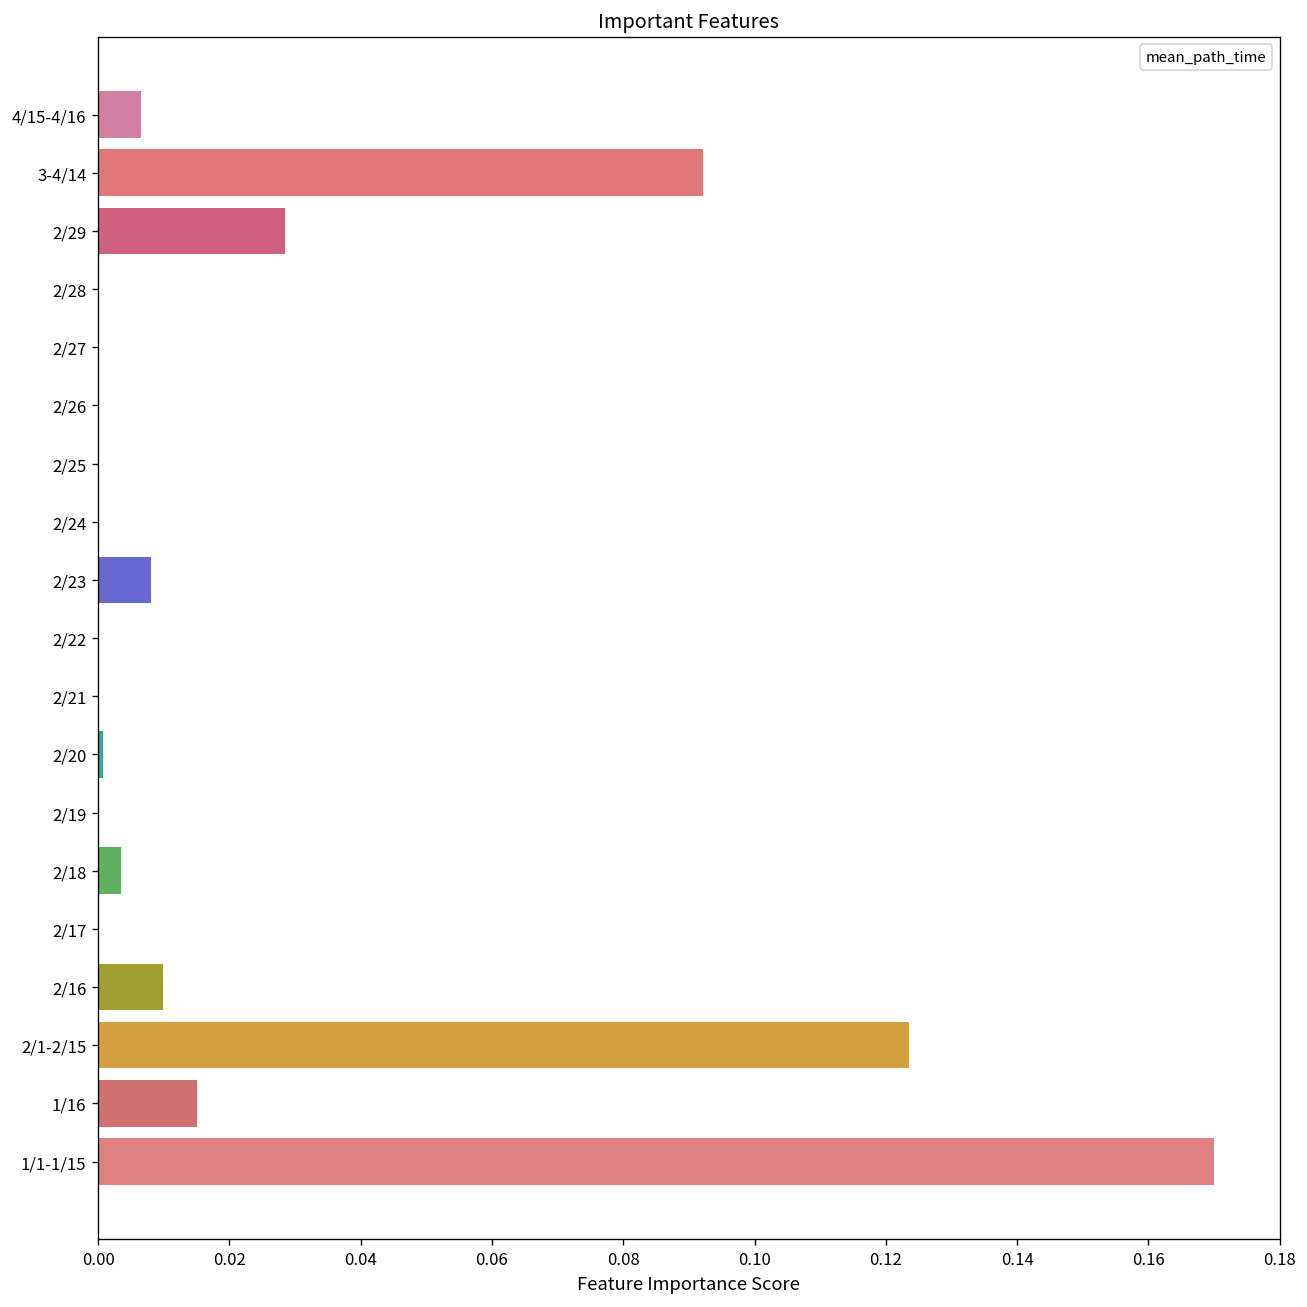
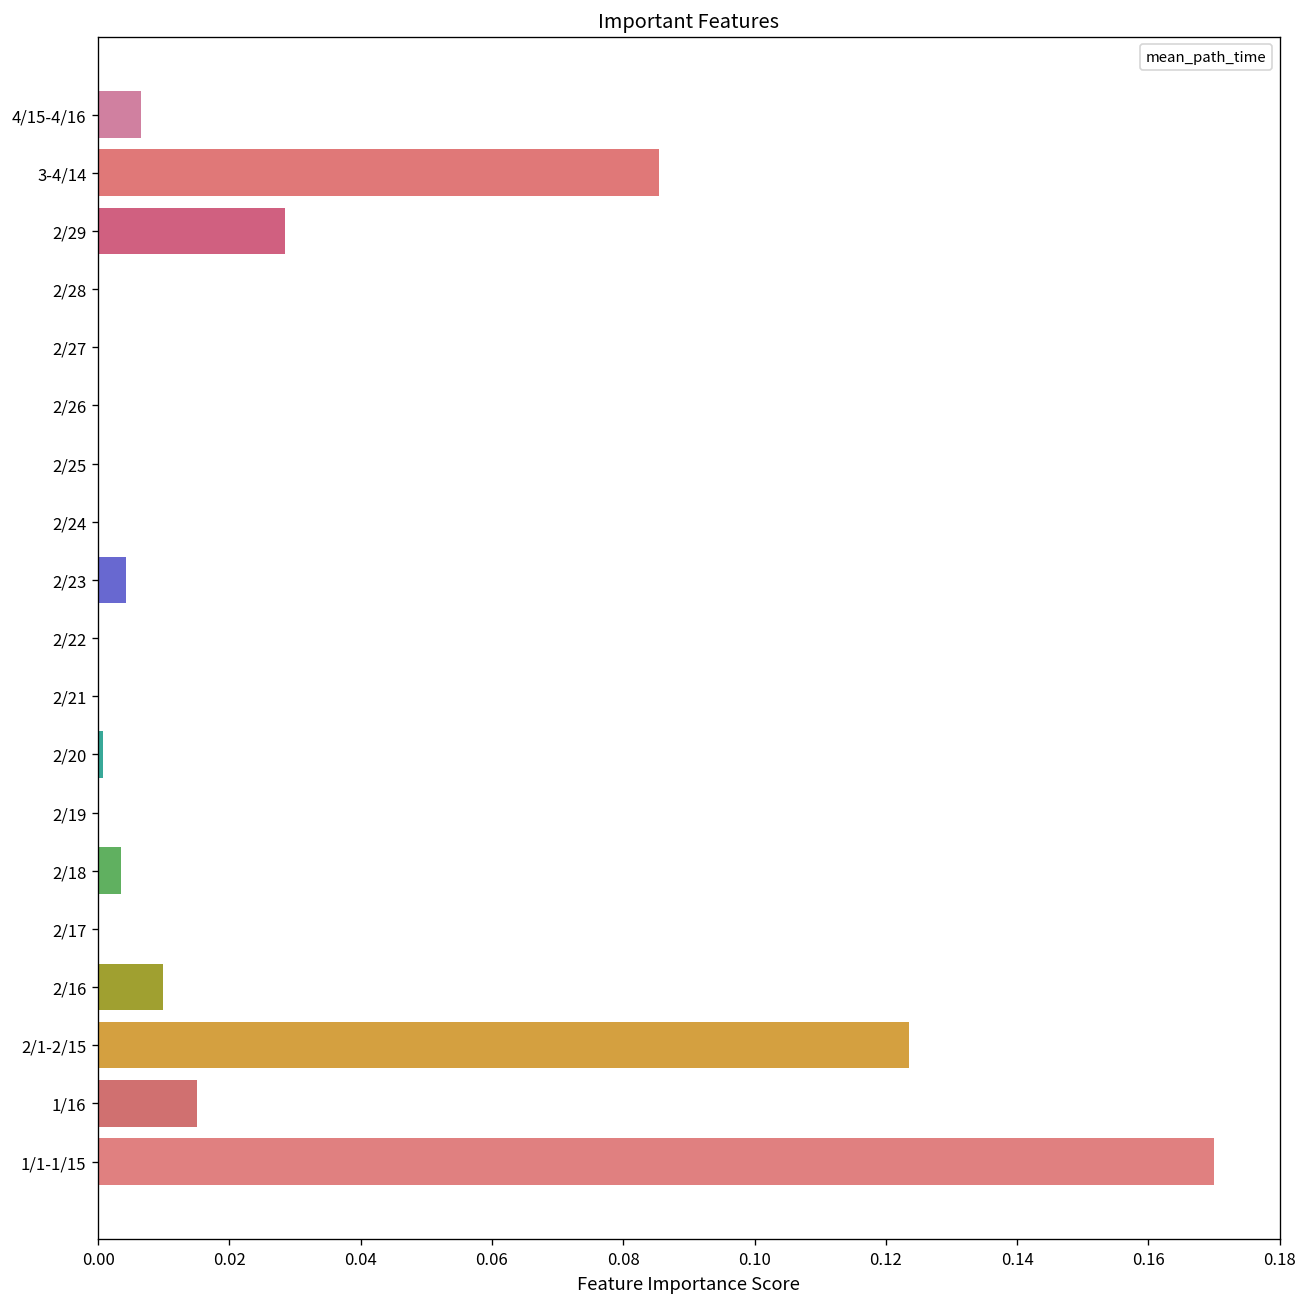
  {
    "4/15-4/16": 0.006,
-   "3-4/14": 0.092,
+   "3-4/14": 0.085,
    "2/29": 0.029,
-   "2/23": 0.008,
+   "2/23": 0.004,
    "2/20": 0.001,
    "2/18": 0.004,
    "2/16": 0.010,
    "2/1-2/15": 0.123,
    "1/16": 0.015,
    "1/1-1/15": 0.170
  }
